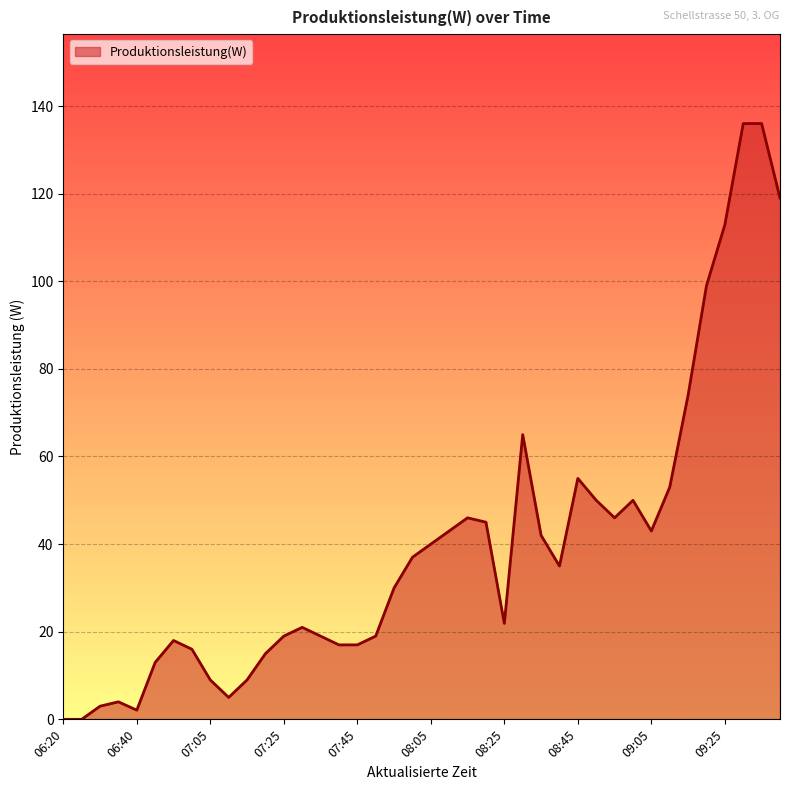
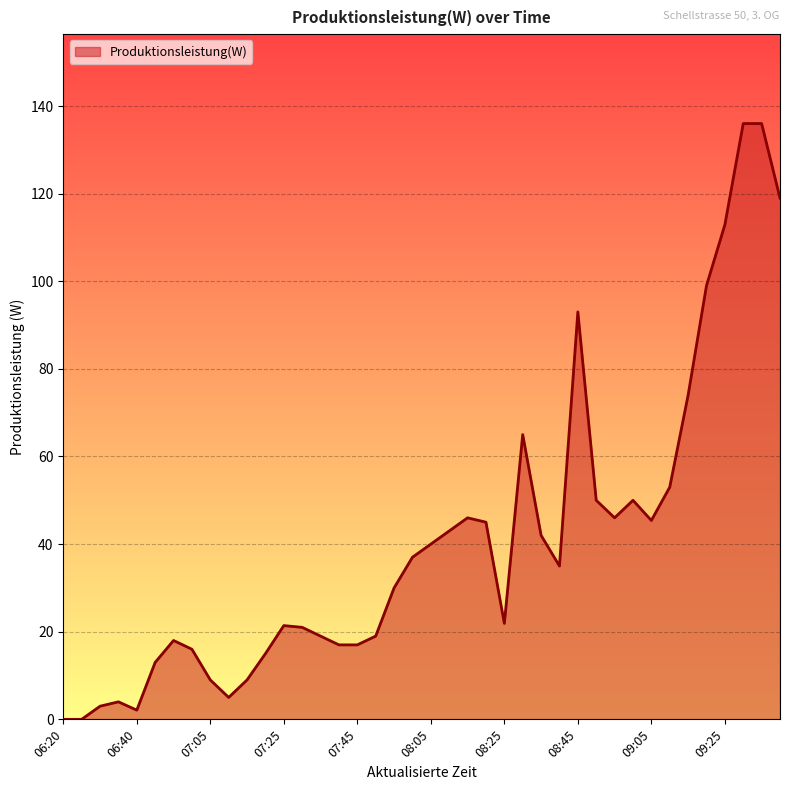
  {
    "06:20": 0,
    "06:40": 2,
    "07:05": 9,
-   "07:25": 19,
+   "07:25": 21,
    "07:45": 17,
    "08:05": 40,
    "08:25": 22,
-   "08:45": 55,
-   "09:05": 43,
+   "08:45": 93,
+   "09:05": 45,
    "09:25": 113
  }
